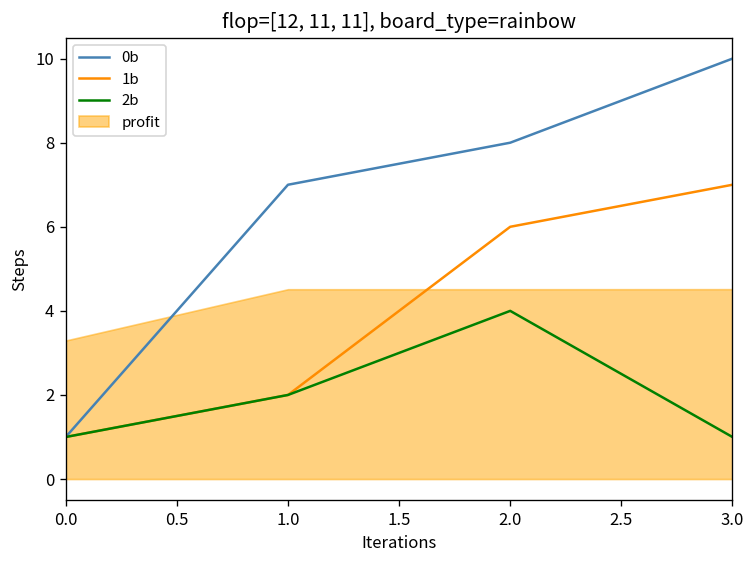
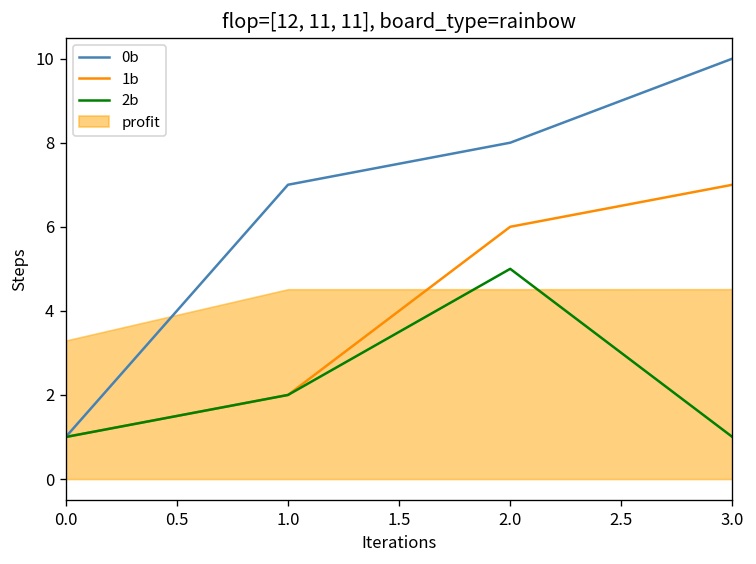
  {
    "0b": {
      "1.0": 7,
      "2.0": 8,
      "3.0": 10
    },
    "2b": {
-     "2.0": 4,
+     "2.0": 5,
      "3.0": 1
    }
  }
